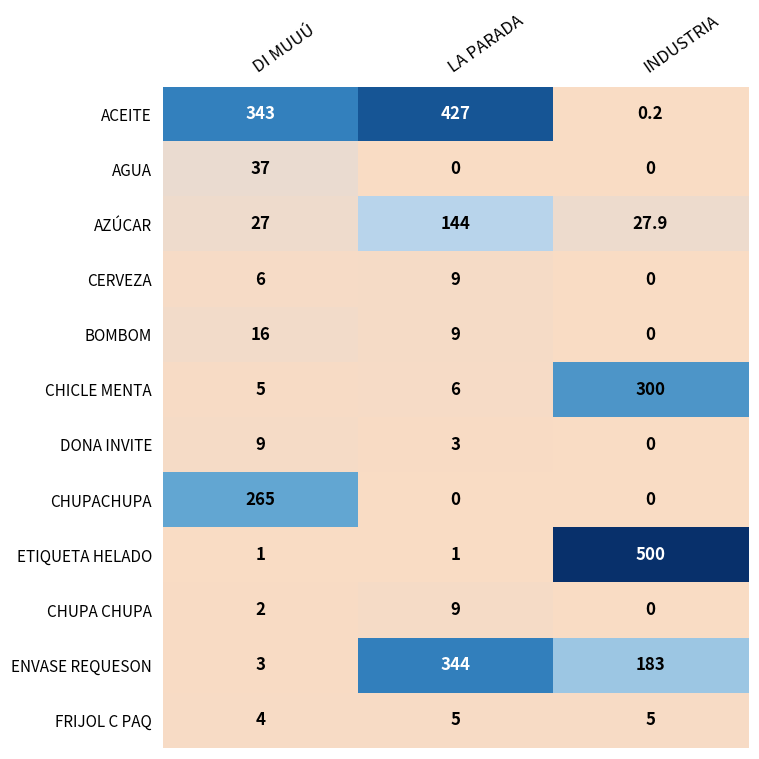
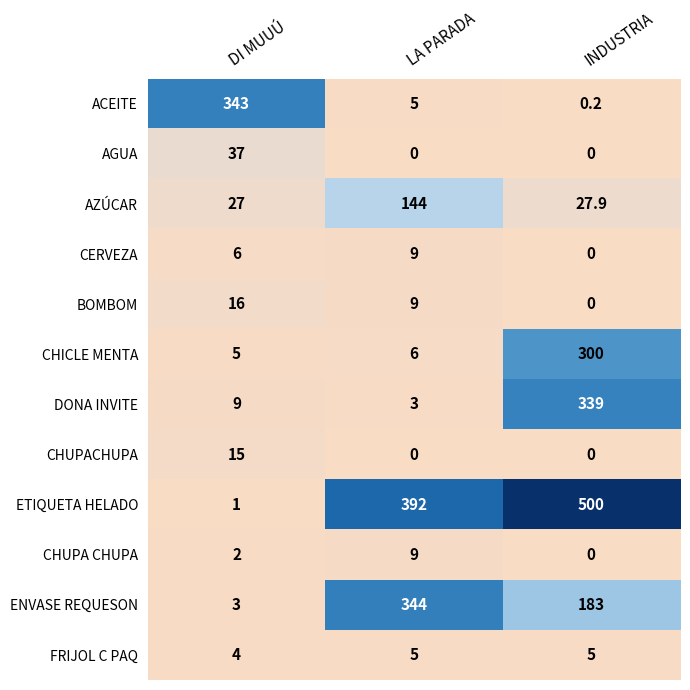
  {
    "ACEITE": {
      "DI MUUÚ": 343,
-     "LA PARADA": 427,
+     "LA PARADA": 5,
      "INDUSTRIA": 0.2
    },
    "AGUA": {
      "DI MUUÚ": 37,
      "LA PARADA": 0,
      "INDUSTRIA": 0
    },
    "AZÚCAR": {
      "DI MUUÚ": 27,
      "LA PARADA": 144,
      "INDUSTRIA": 27.9
    },
    "CERVEZA": {
      "DI MUUÚ": 6,
      "LA PARADA": 9,
      "INDUSTRIA": 0
    },
    "BOMBOM": {
      "DI MUUÚ": 16,
      "LA PARADA": 9,
      "INDUSTRIA": 0
    },
    "CHICLE MENTA": {
      "DI MUUÚ": 5,
      "LA PARADA": 6,
      "INDUSTRIA": 300
    },
    "DONA INVITE": {
      "DI MUUÚ": 9,
      "LA PARADA": 3,
-     "INDUSTRIA": 0
+     "INDUSTRIA": 339
    },
    "CHUPACHUPA": {
-     "DI MUUÚ": 265,
+     "DI MUUÚ": 15,
      "LA PARADA": 0,
      "INDUSTRIA": 0
    },
    "ETIQUETA HELADO": {
      "DI MUUÚ": 1,
-     "LA PARADA": 1,
+     "LA PARADA": 392,
      "INDUSTRIA": 500
    },
    "CHUPA CHUPA": {
      "DI MUUÚ": 2,
      "LA PARADA": 9,
      "INDUSTRIA": 0
    },
    "ENVASE REQUESON": {
      "DI MUUÚ": 3,
      "LA PARADA": 344,
      "INDUSTRIA": 183
    },
    "FRIJOL C PAQ": {
      "DI MUUÚ": 4,
      "LA PARADA": 5,
      "INDUSTRIA": 5
    }
  }
